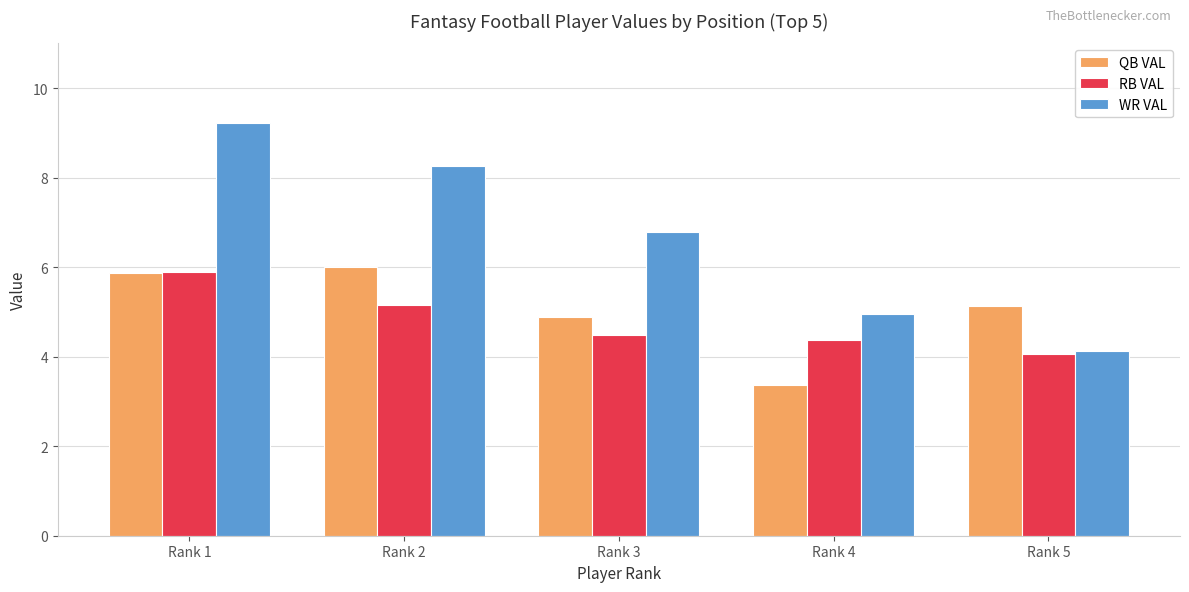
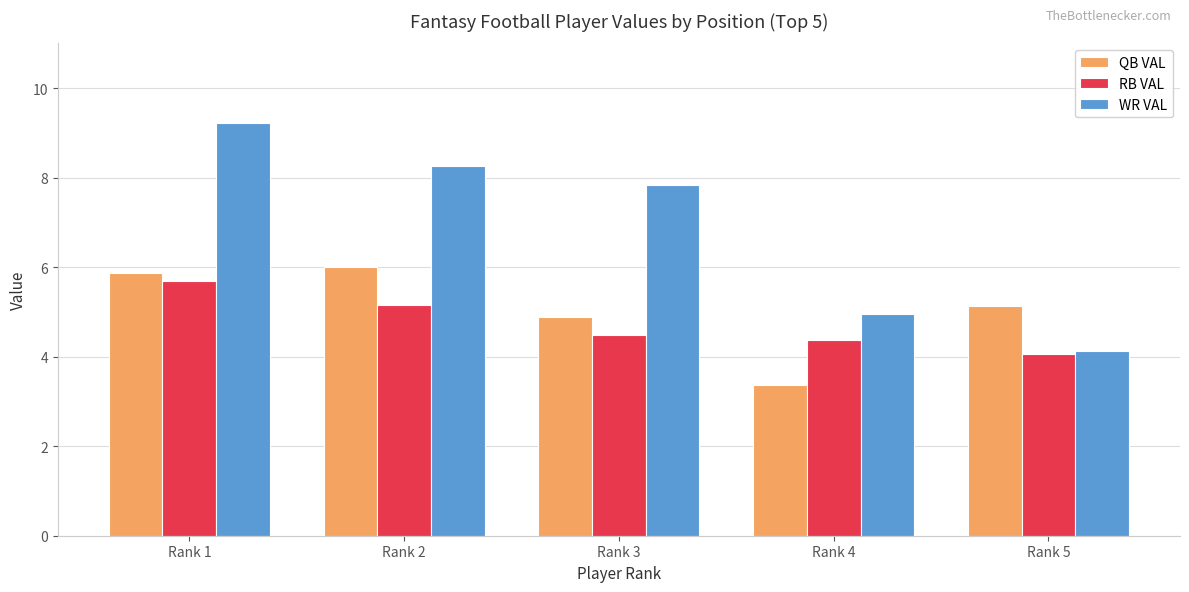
  {
    "QB VAL": {
      "Rank 1": 5.9,
      "Rank 2": 6.0,
      "Rank 3": 4.9,
      "Rank 4": 3.4,
      "Rank 5": 5.1
    },
    "RB VAL": {
-     "Rank 1": 5.9,
+     "Rank 1": 5.7,
      "Rank 2": 5.2,
      "Rank 3": 4.5,
      "Rank 4": 4.4,
      "Rank 5": 4.1
    },
    "WR VAL": {
      "Rank 1": 9.2,
      "Rank 2": 8.3,
-     "Rank 3": 6.8,
+     "Rank 3": 7.8,
      "Rank 4": 5.0,
      "Rank 5": 4.1
    }
  }
